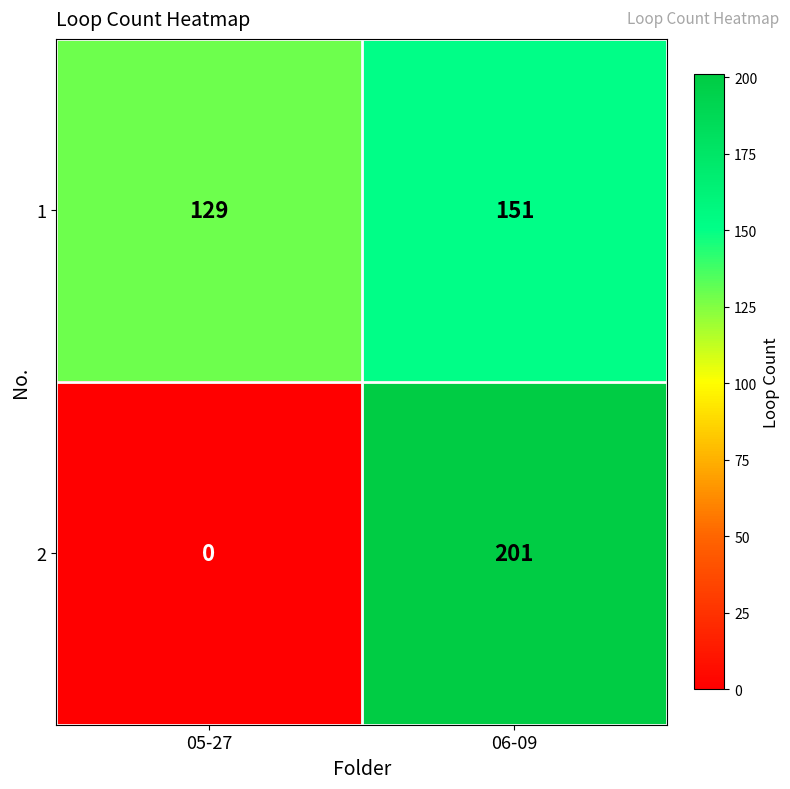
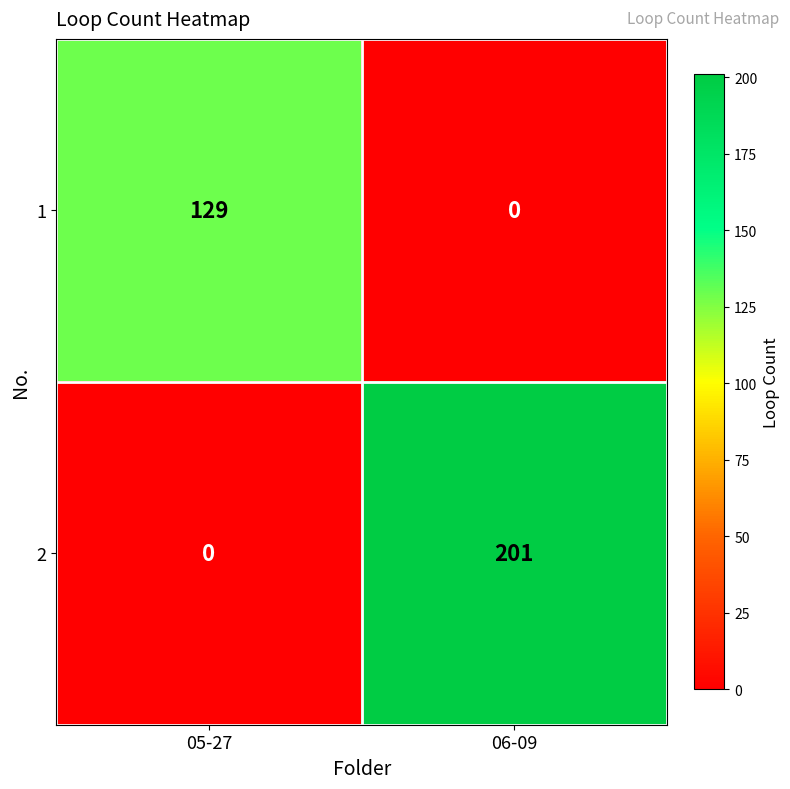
  {
    "1": {
      "05-27": 129,
-     "06-09": 151
+     "06-09": 0
    },
    "2": {
      "05-27": 0,
      "06-09": 201
    }
  }
